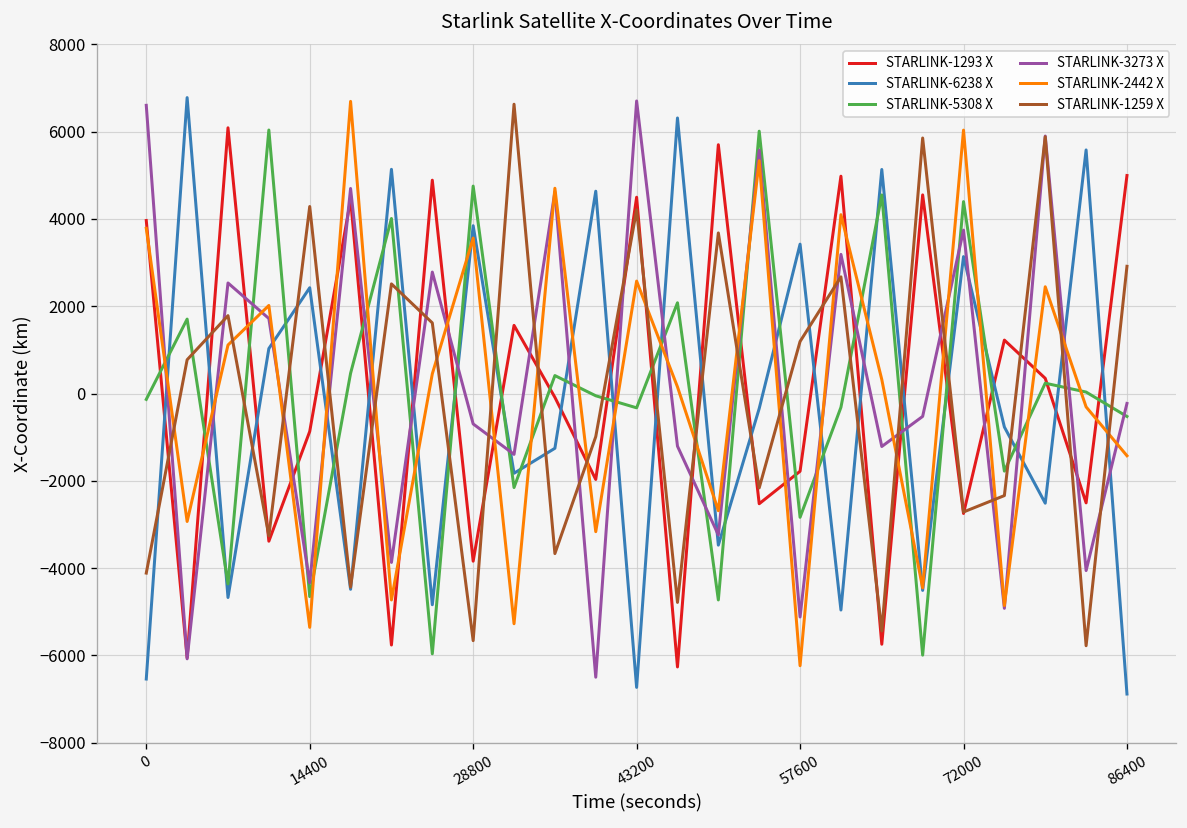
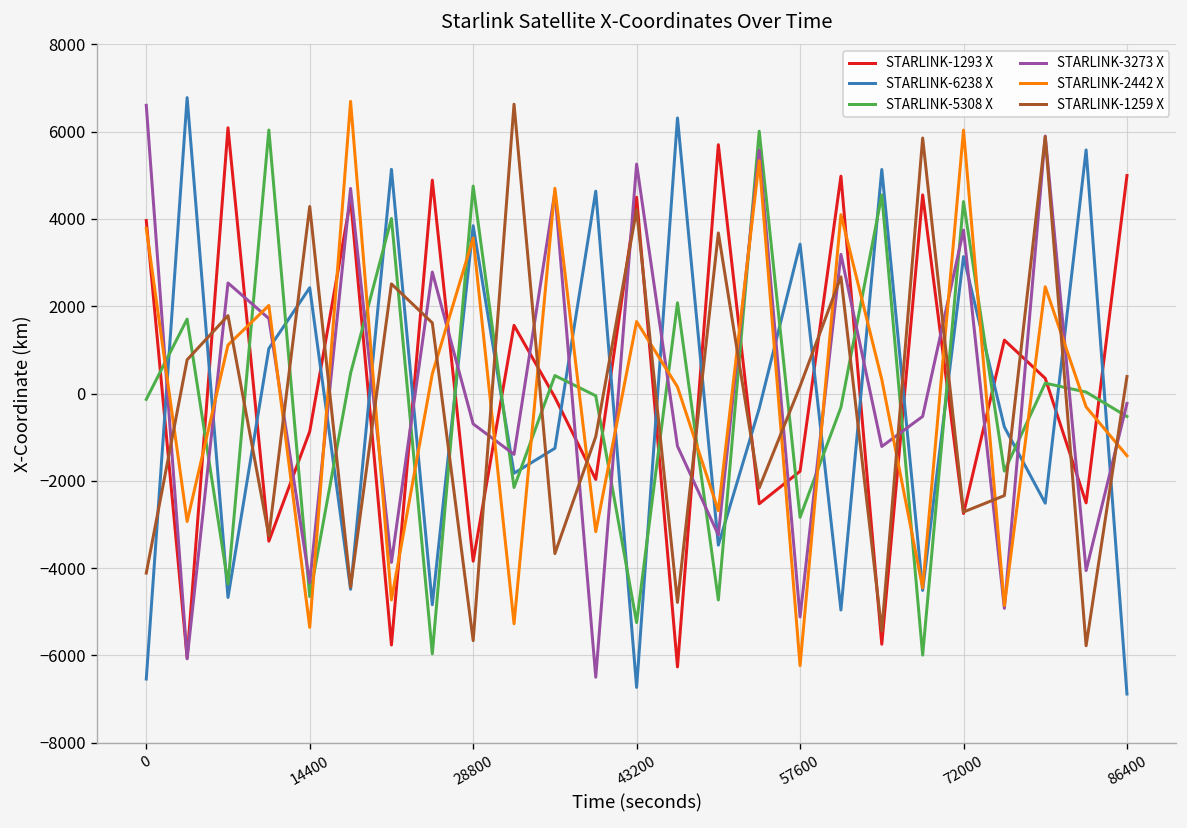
  {
    "STARLINK-1293 X": {
      "0": 4000,
      "14400": -900,
      "28800": -3800,
      "43200": 4500,
      "57600": -1800,
      "86400": 5000
    },
    "STARLINK-6238 X": {
      "0": -6500,
      "14400": 2400,
      "28800": 3800,
      "43200": -6700,
      "57600": 3400,
      "72000": 3100,
      "86400": -6900
    },
    "STARLINK-5308 X": {
      "0": -100,
      "14400": -4700,
      "28800": 4800,
-     "43200": -300,
+     "43200": -5200,
      "57600": -2800,
      "72000": 4400,
      "86400": -500
    },
    "STARLINK-3273 X": {
      "0": 6600,
      "14400": -4300,
      "28800": -700,
-     "43200": 6700,
+     "43200": 5300,
      "57600": -5100,
      "72000": 3700,
      "86400": -200
    },
    "STARLINK-2442 X": {
      "0": 3800,
      "14400": -5400,
      "28800": 3600,
-     "43200": 2600,
+     "43200": 1600,
      "57600": -6200,
      "72000": 6000,
      "86400": -1400
    },
    "STARLINK-1259 X": {
      "0": -4100,
      "14400": 4300,
      "28800": -5700,
      "43200": 4200,
-     "57600": 1200,
-     "86400": 2900
+     "57600": 200,
+     "86400": 400
    }
  }
